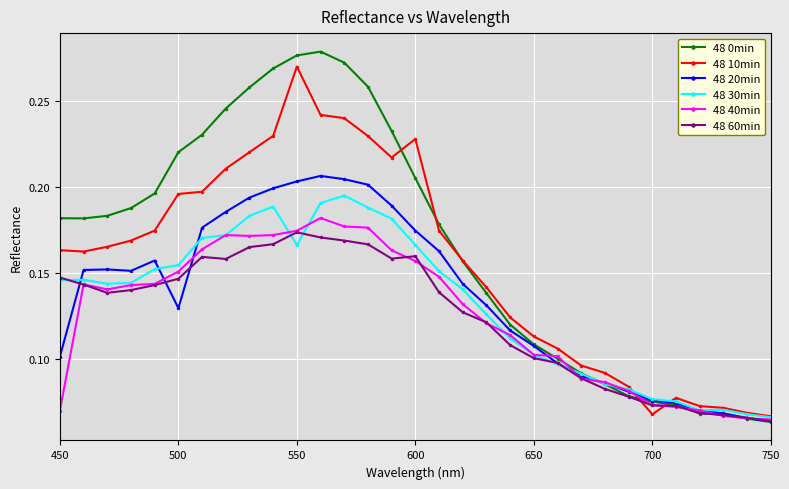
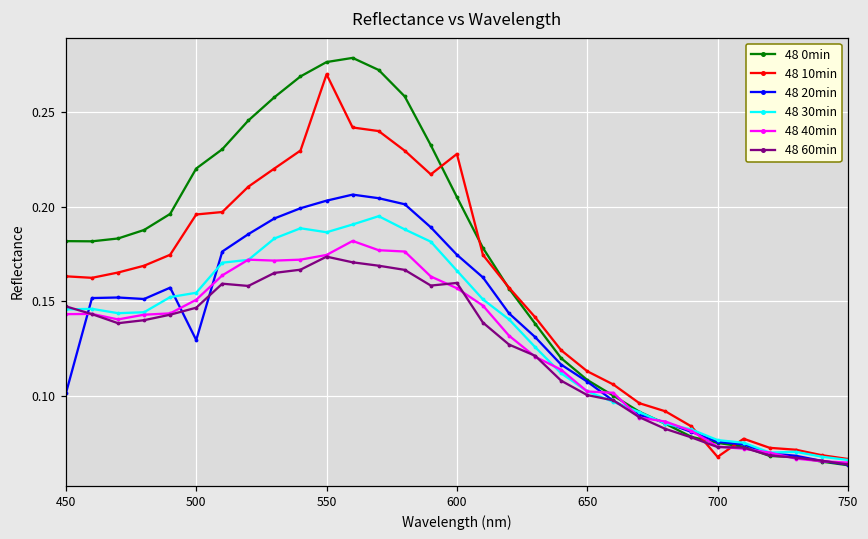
  {
    "48 0min": {
      "450": 0.182,
      "500": 0.220,
      "550": 0.277,
      "600": 0.205
    },
    "48 10min": {
      "450": 0.163,
      "500": 0.196,
      "550": 0.270,
      "600": 0.228,
      "650": 0.113,
      "700": 0.068
    },
    "48 20min": {
      "450": 0.101,
      "500": 0.130,
      "550": 0.203,
      "600": 0.175
    },
    "48 30min": {
      "450": 0.146,
      "500": 0.155,
-     "550": 0.166,
+     "550": 0.187,
      "600": 0.166
    },
    "48 40min": {
-     "450": 0.070,
+     "450": 0.143,
      "500": 0.151,
      "600": 0.157
    },
    "48 60min": {
      "450": 0.147,
      "500": 0.147,
      "600": 0.160,
      "650": 0.101
    }
  }
